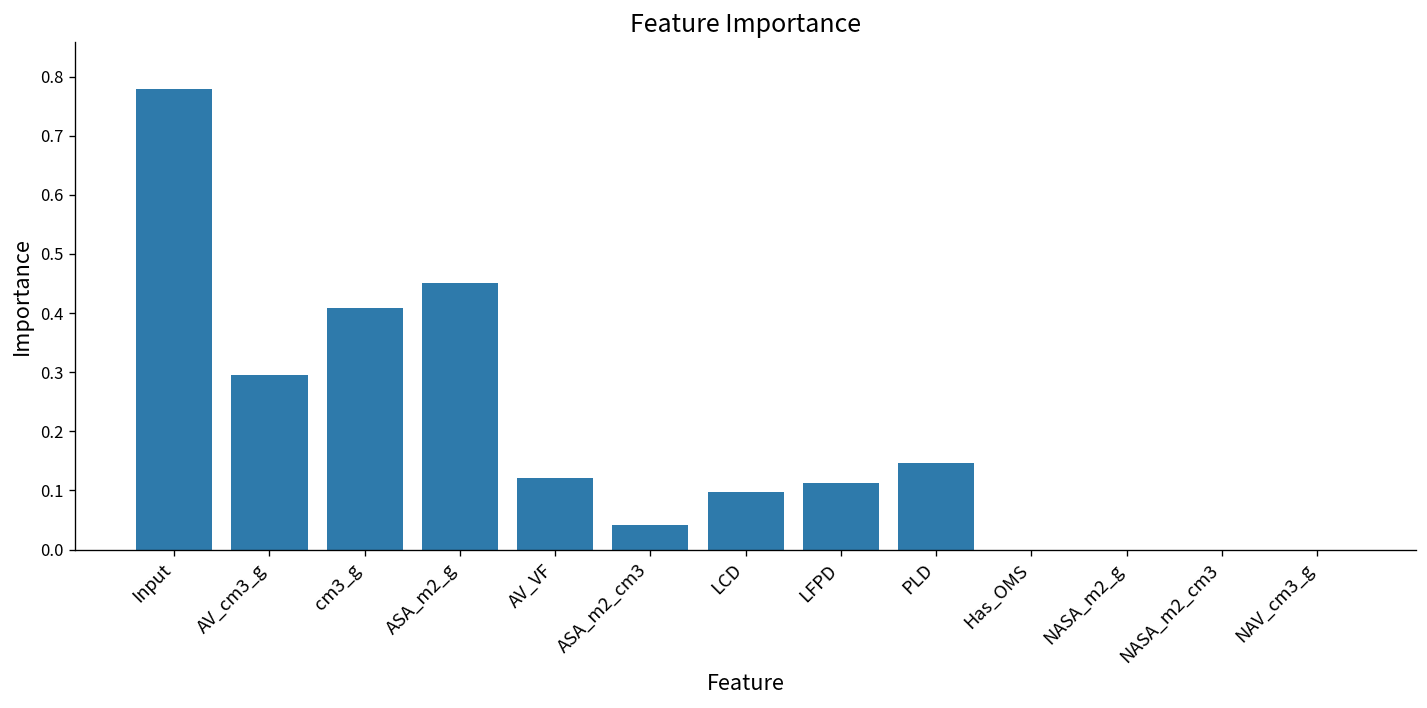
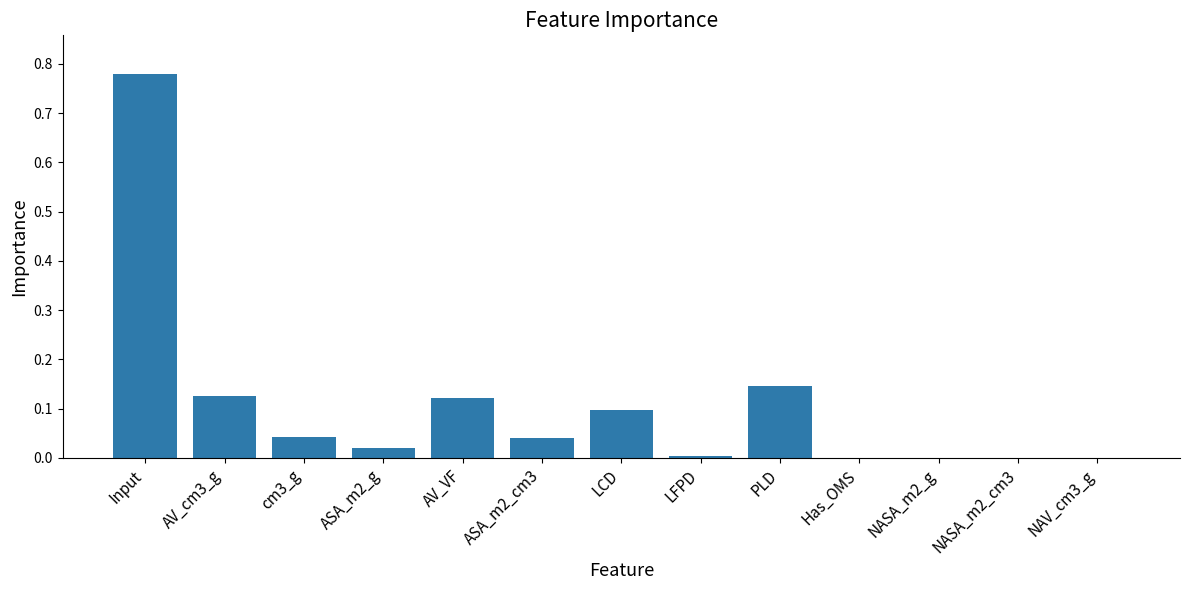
  {
    "Input": 0.78,
-   "AV_cm3_g": 0.30,
-   "cm3_g": 0.41,
-   "ASA_m2_g": 0.45,
+   "AV_cm3_g": 0.13,
+   "cm3_g": 0.04,
+   "ASA_m2_g": 0.02,
    "AV_VF": 0.12,
    "ASA_m2_cm3": 0.04,
    "LCD": 0.10,
-   "LFPD": 0.11,
+   "LFPD": 0.00,
    "PLD": 0.15
  }
